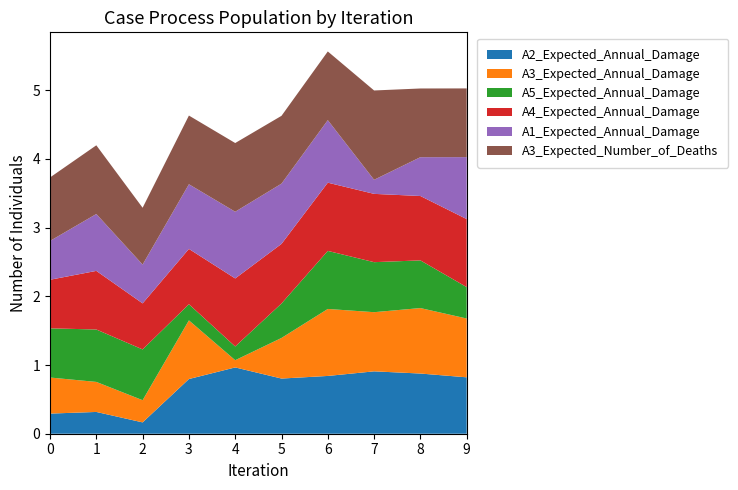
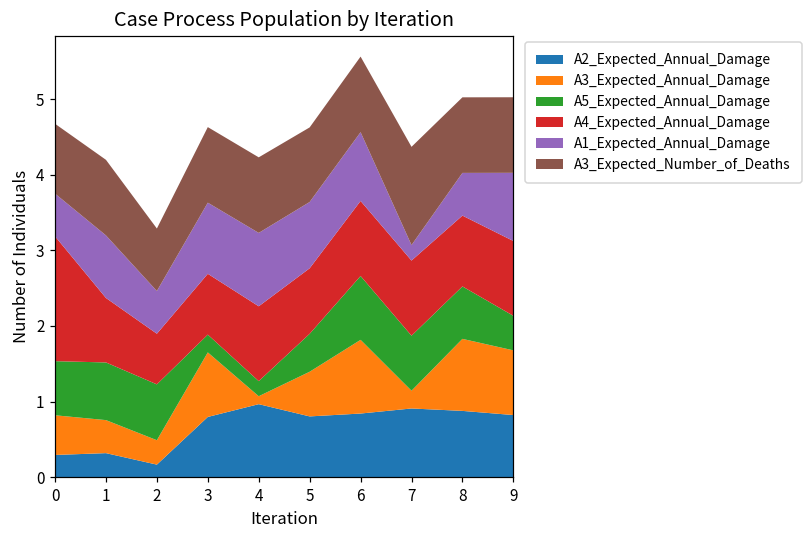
  {
    "A3_Expected_Annual_Damage": {
-     "7": 0.9
+     "7": 0.2
    },
    "A4_Expected_Annual_Damage": {
-     "0": 0.7
+     "0": 1.7
    },
    "A3_Expected_Number_of_Deaths": {
      "0": 0.9,
      "1": 1.0,
      "2": 0.8,
      "3": 1.0,
      "4": 1.0,
      "5": 1.0,
      "6": 1.0,
      "7": 1.3,
      "8": 1.0,
      "9": 1.0
    }
  }
